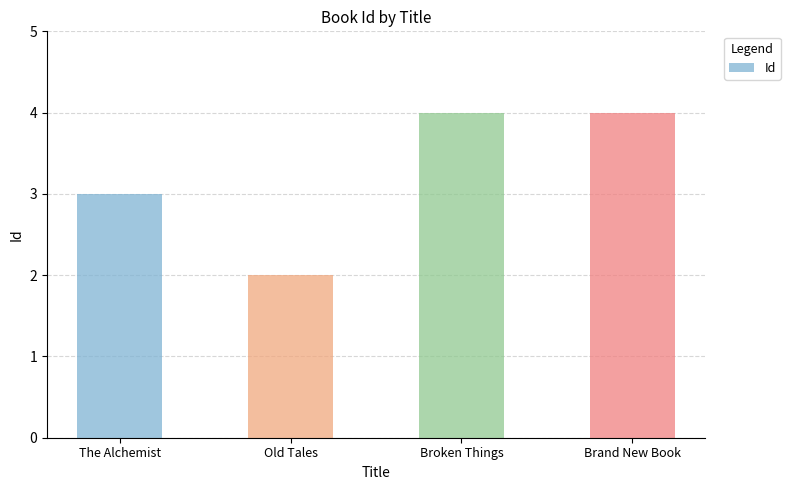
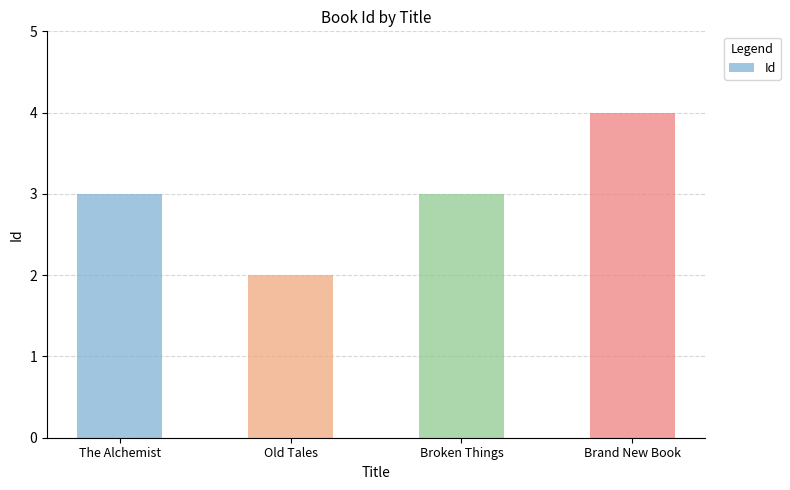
  {
    "The Alchemist": 3,
    "Old Tales": 2,
-   "Broken Things": 4,
+   "Broken Things": 3,
    "Brand New Book": 4
  }
